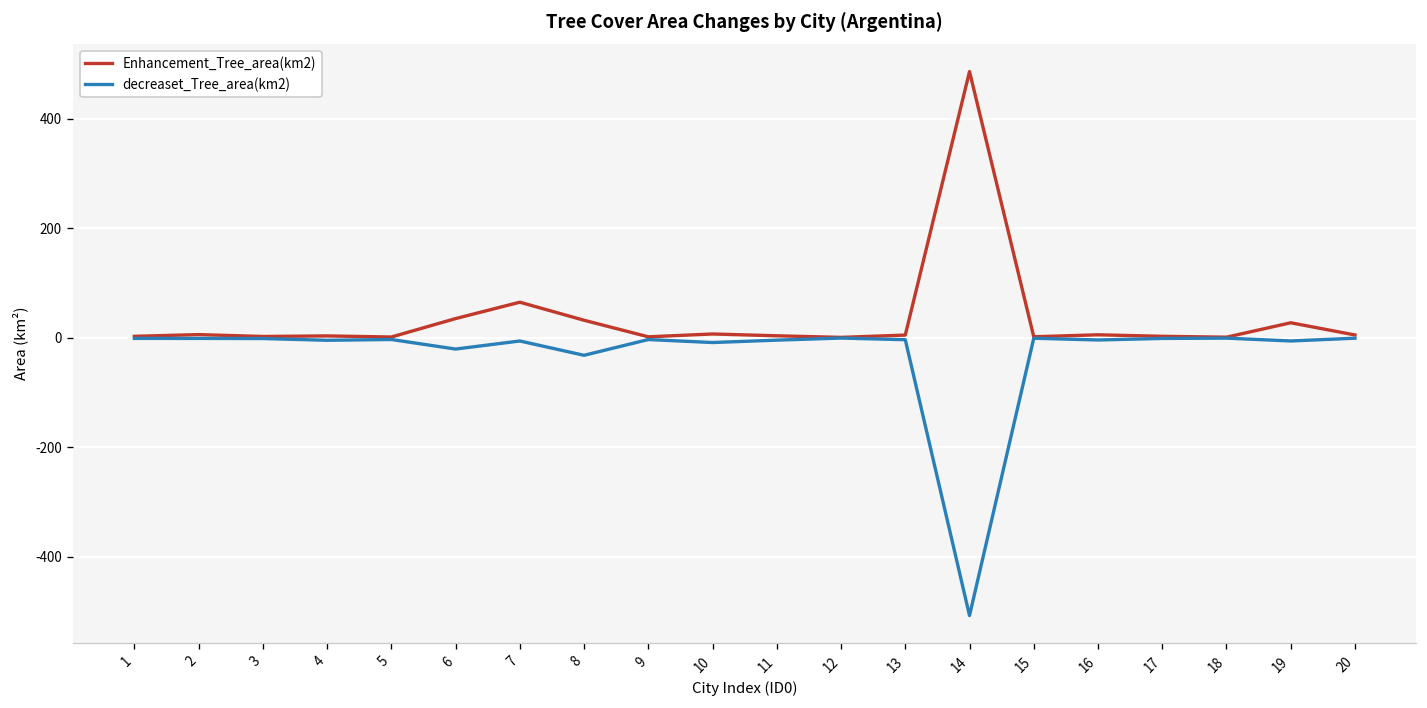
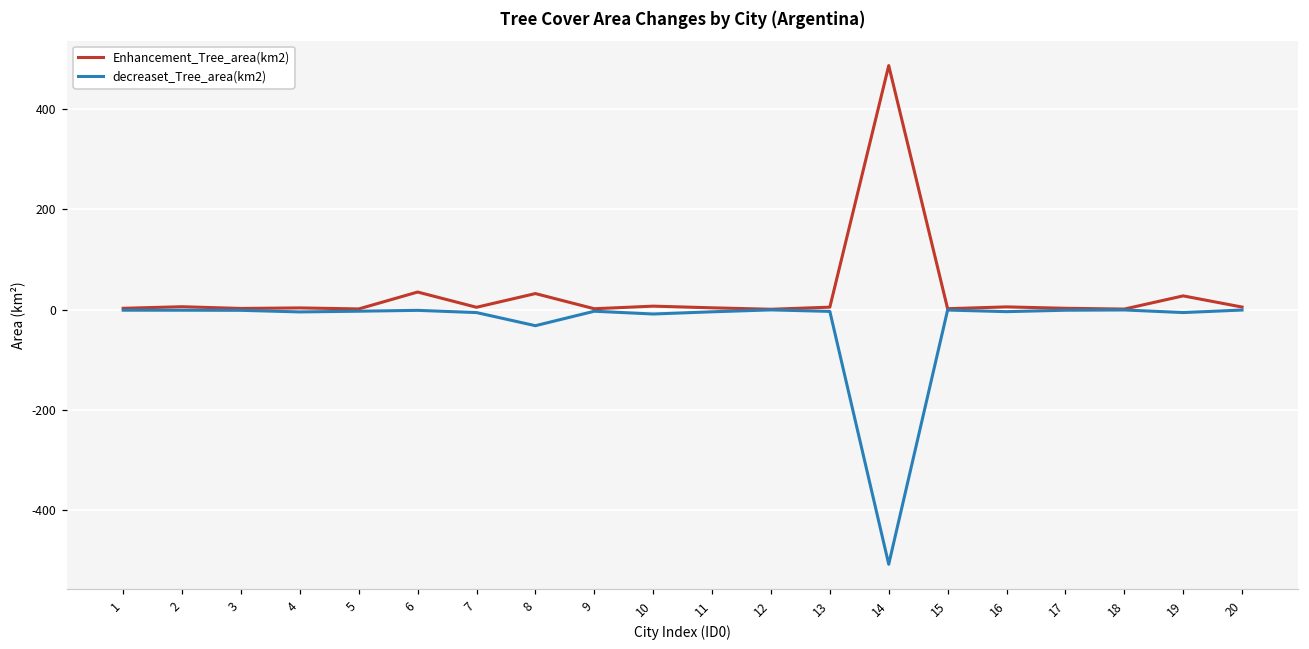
  {
    "Enhancement_Tree_area(km2)": {
      "2": 10,
      "4": 0,
      "6": 40,
-     "7": 70,
+     "7": 0,
      "8": 30,
      "10": 10,
      "11": 0,
      "13": 10,
      "14": 490,
      "16": 10,
      "19": 30,
      "20": 10
    },
    "decreaset_Tree_area(km2)": {
      "2": 0,
      "4": 0,
-     "6": -20,
+     "6": 0,
      "7": -10,
      "8": -30,
      "10": -10,
      "11": 0,
      "13": 0,
      "14": -510,
      "16": 0,
      "19": -10,
      "20": 0
    }
  }
